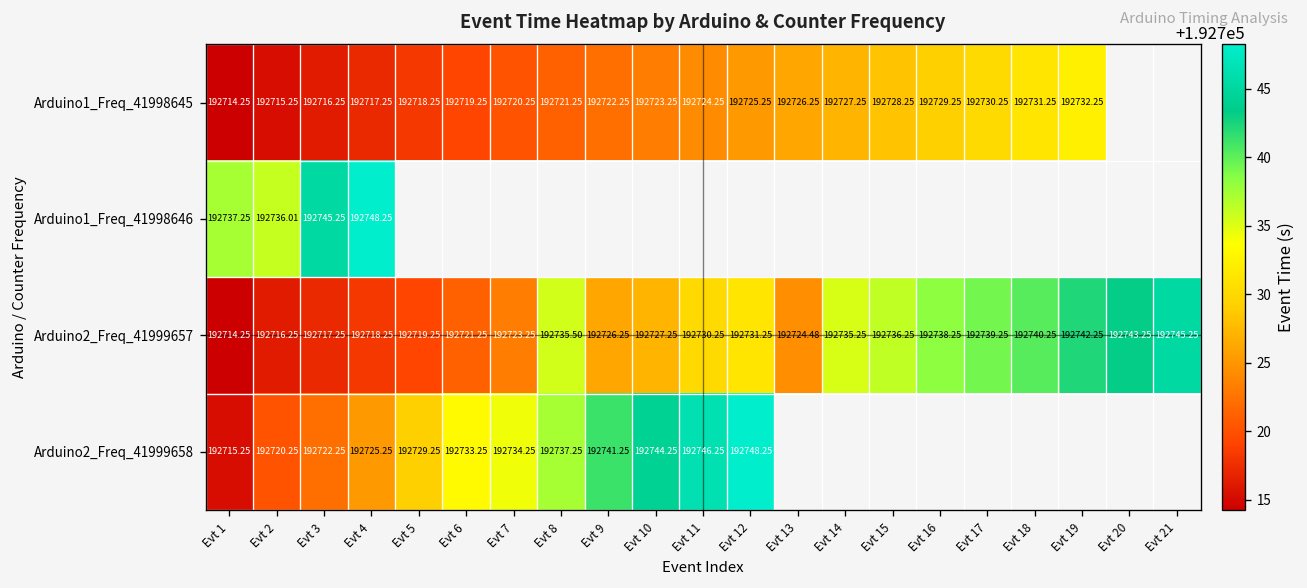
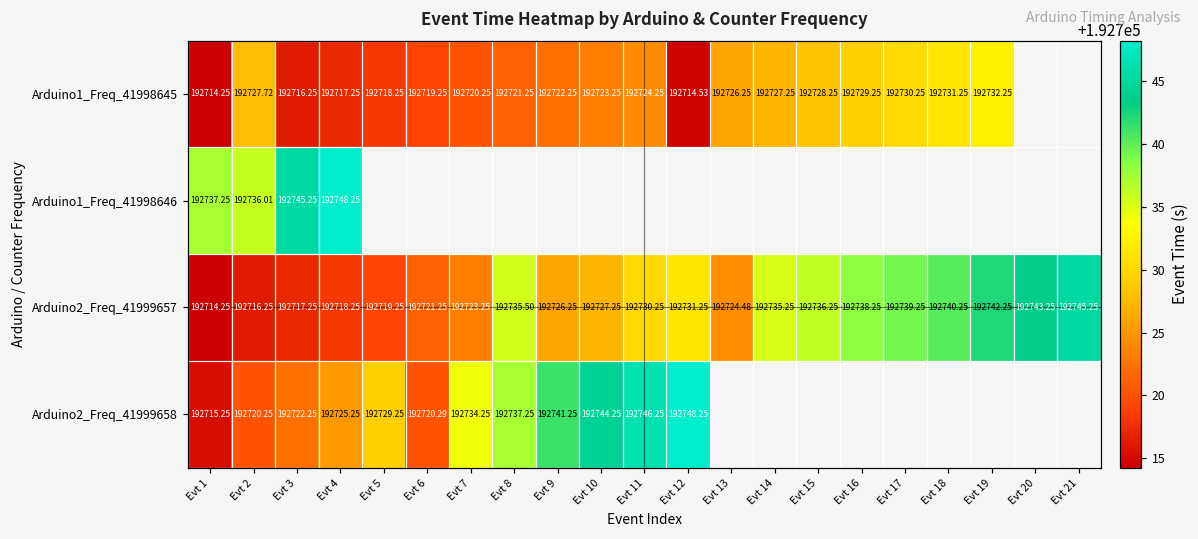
  {
    "Arduino1_Freq_41998645": {
      "Evt 1": 192714.25,
-     "Evt 2": 192715.25,
+     "Evt 2": 192727.72,
      "Evt 3": 192716.25,
      "Evt 4": 192717.25,
      "Evt 5": 192718.25,
      "Evt 6": 192719.25,
      "Evt 7": 192720.25,
      "Evt 8": 192721.25,
      "Evt 9": 192722.25,
      "Evt 10": 192723.25,
      "Evt 11": 192724.25,
-     "Evt 12": 192725.25,
+     "Evt 12": 192714.53,
      "Evt 13": 192726.25,
      "Evt 14": 192727.25,
      "Evt 15": 192728.25,
      "Evt 16": 192729.25,
      "Evt 17": 192730.25,
      "Evt 18": 192731.25,
      "Evt 19": 192732.25
    },
    "Arduino1_Freq_41998646": {
      "Evt 1": 192737.25,
      "Evt 2": 192736.01,
      "Evt 3": 192745.25,
      "Evt 4": 192748.25
    },
    "Arduino2_Freq_41999657": {
      "Evt 1": 192714.25,
      "Evt 2": 192716.25,
      "Evt 3": 192717.25,
      "Evt 4": 192718.25,
      "Evt 5": 192719.25,
      "Evt 6": 192721.25,
      "Evt 7": 192723.25,
      "Evt 8": 192735.50,
      "Evt 9": 192726.25,
      "Evt 10": 192727.25,
      "Evt 11": 192730.25,
      "Evt 12": 192731.25,
      "Evt 13": 192724.48,
      "Evt 14": 192735.25,
      "Evt 15": 192736.25,
      "Evt 16": 192738.25,
      "Evt 17": 192739.25,
      "Evt 18": 192740.25,
      "Evt 19": 192742.25,
      "Evt 20": 192743.25,
      "Evt 21": 192745.25
    },
    "Arduino2_Freq_41999658": {
      "Evt 1": 192715.25,
      "Evt 2": 192720.25,
      "Evt 3": 192722.25,
      "Evt 4": 192725.25,
      "Evt 5": 192729.25,
-     "Evt 6": 192733.25,
+     "Evt 6": 192720.29,
      "Evt 7": 192734.25,
      "Evt 8": 192737.25,
      "Evt 9": 192741.25,
      "Evt 10": 192744.25,
      "Evt 11": 192746.25,
      "Evt 12": 192748.25
    }
  }
